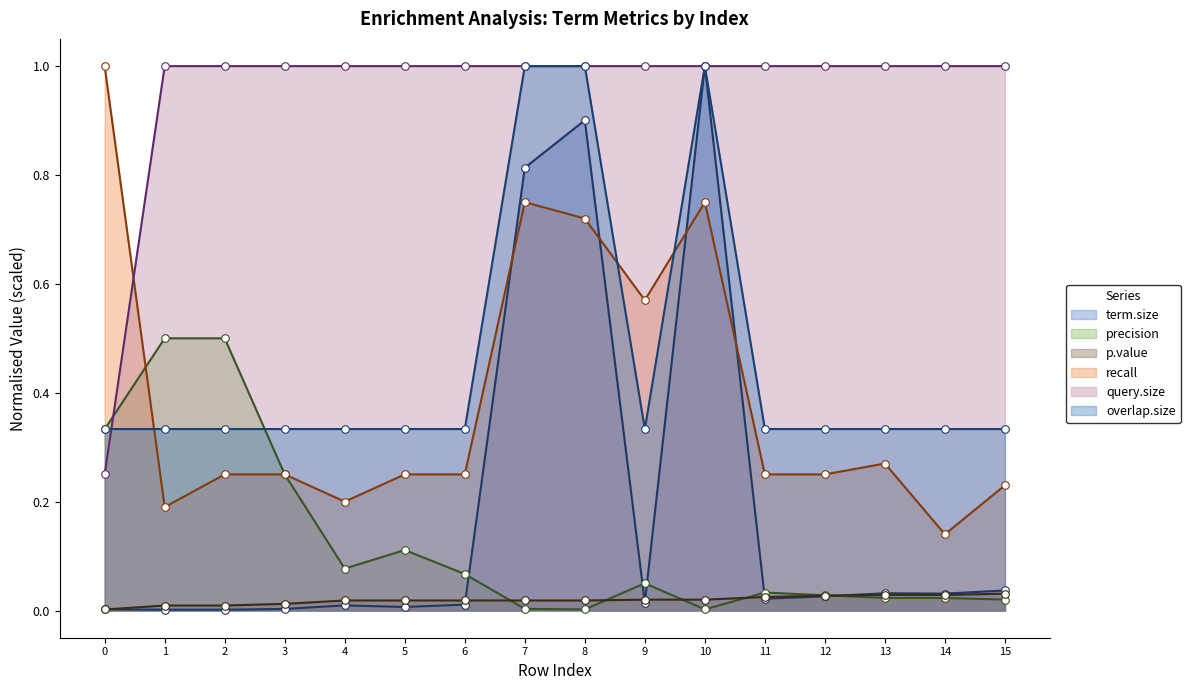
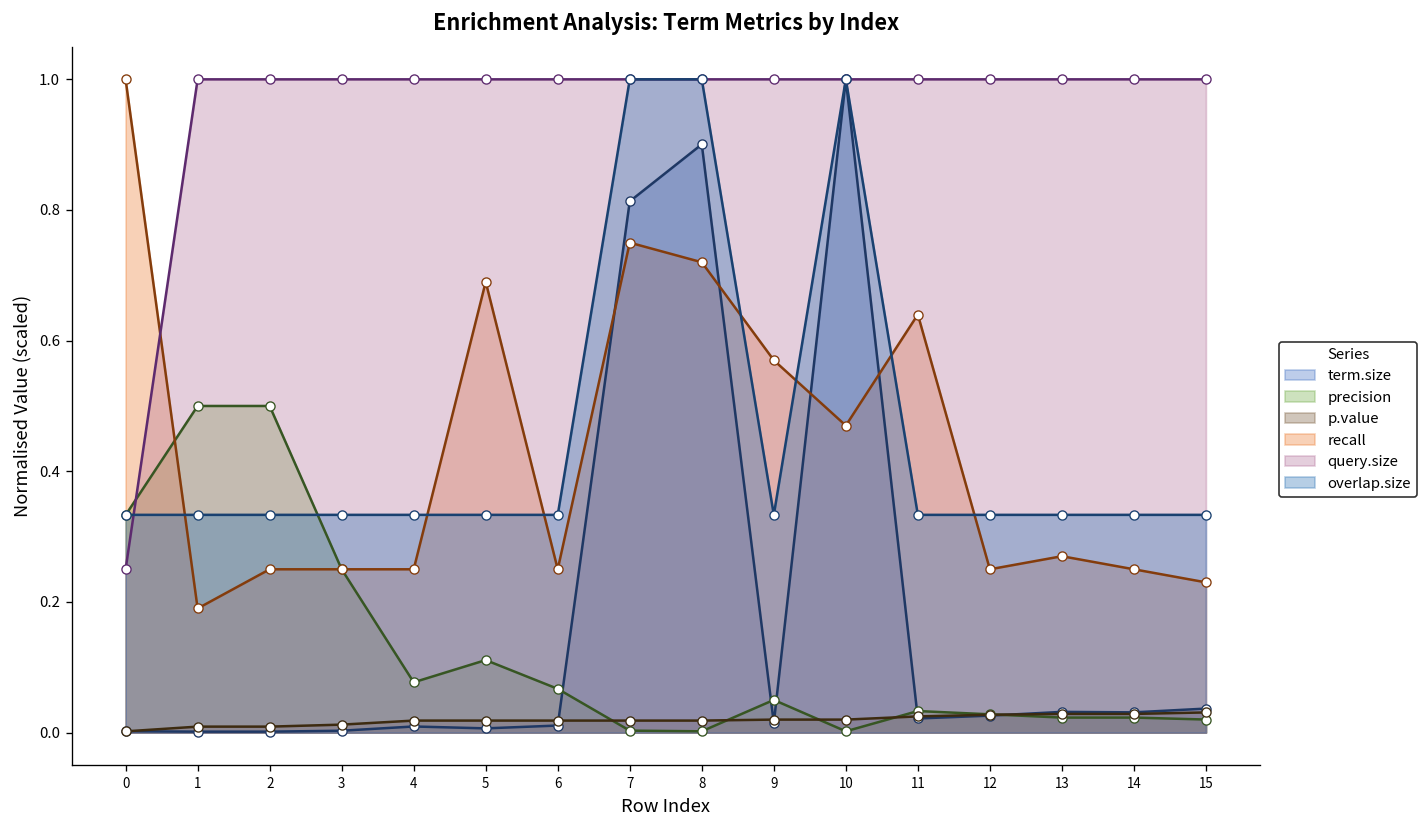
  {
    "recall": {
      "0": 1.00,
      "1": 0.19,
      "2": 0.25,
-     "4": 0.20,
-     "5": 0.25,
+     "4": 0.25,
+     "5": 0.69,
      "6": 0.25,
      "7": 0.75,
      "8": 0.72,
      "9": 0.57,
-     "10": 0.75,
-     "11": 0.25,
+     "10": 0.47,
+     "11": 0.64,
      "12": 0.25,
      "13": 0.27,
-     "14": 0.14,
+     "14": 0.25,
      "15": 0.23
    }
  }
